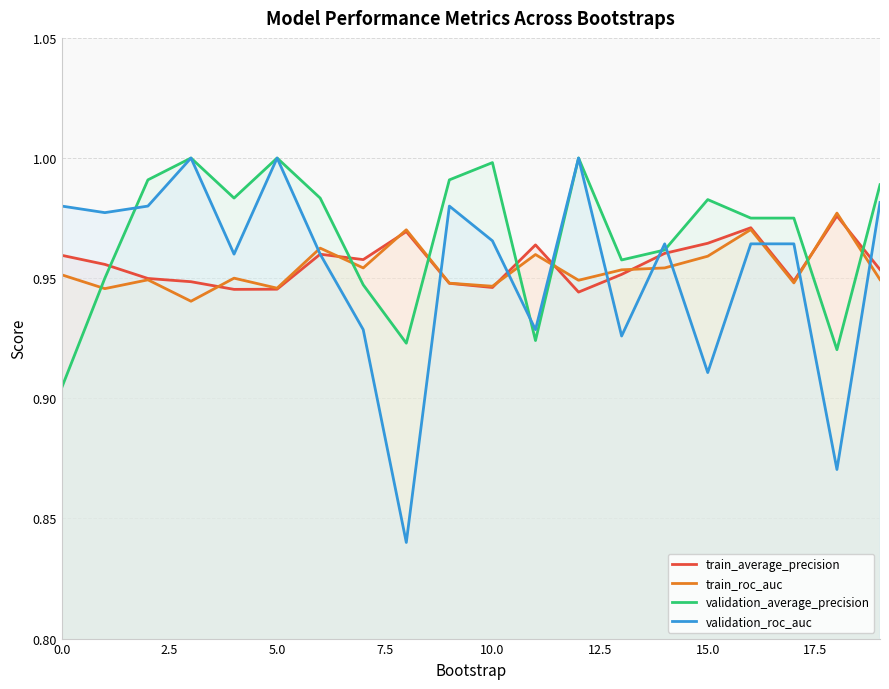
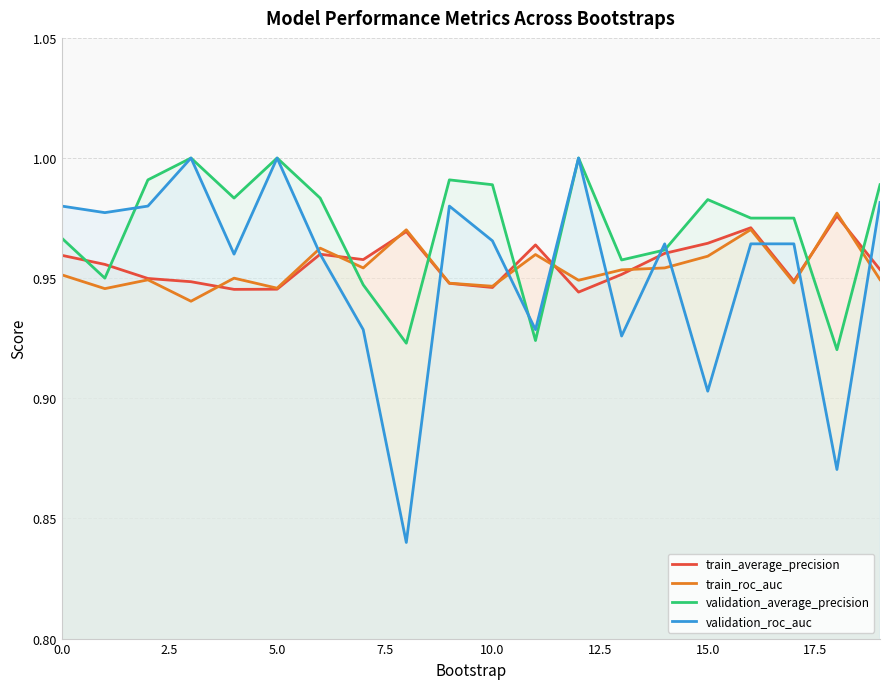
  {
    "validation_average_precision": {
-     "0.0": 0.904,
-     "10.0": 0.998,
+     "0.0": 0.967,
+     "10.0": 0.989,
      "15.0": 0.983
    },
    "validation_roc_auc": {
      "0.0": 0.980,
      "10.0": 0.966,
-     "15.0": 0.911
+     "15.0": 0.903
    }
  }
